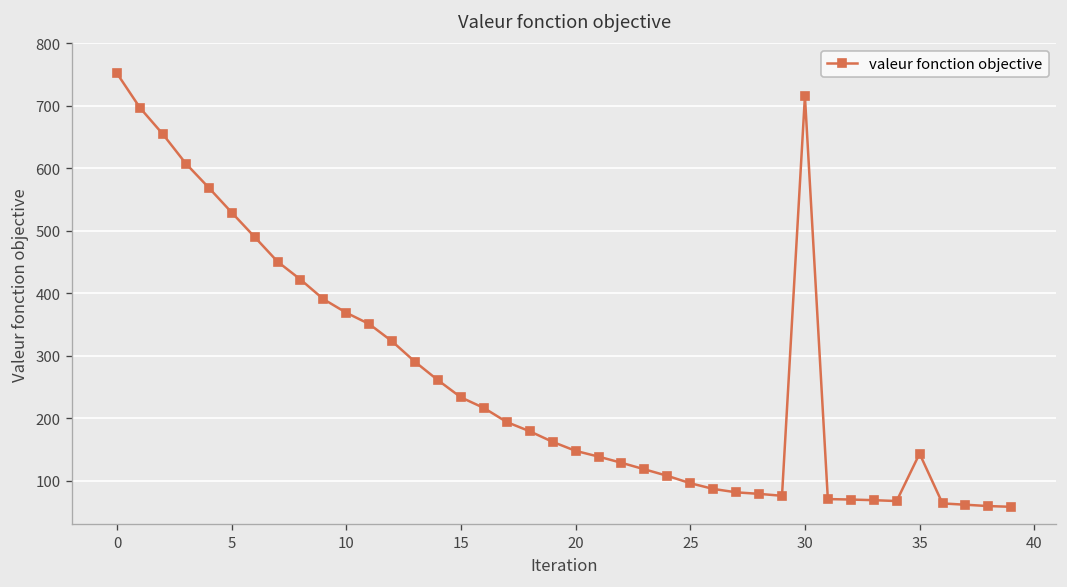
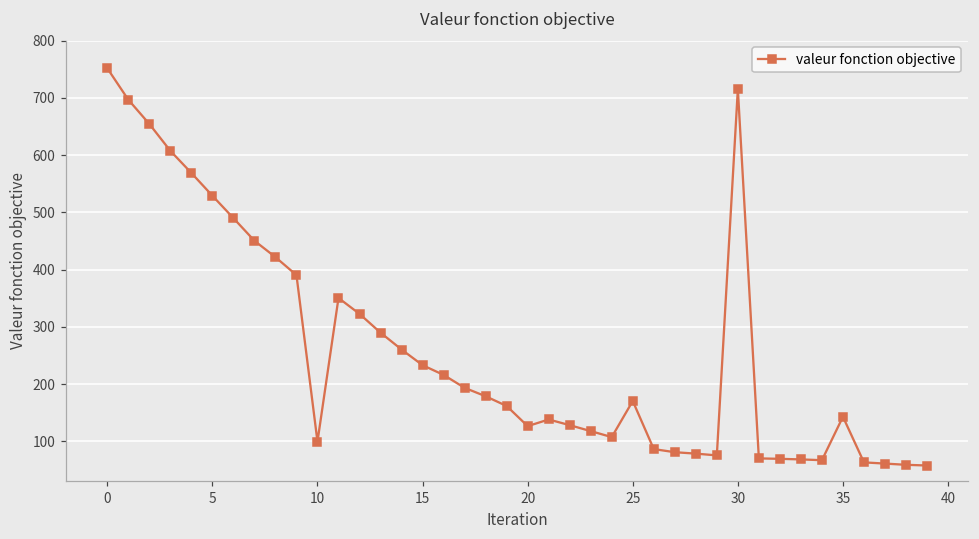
  {
    "0": 750,
    "5": 530,
-   "10": 370,
+   "10": 100,
    "15": 230,
-   "20": 150,
-   "25": 100,
+   "20": 130,
+   "25": 170,
    "30": 720,
    "35": 140
  }
